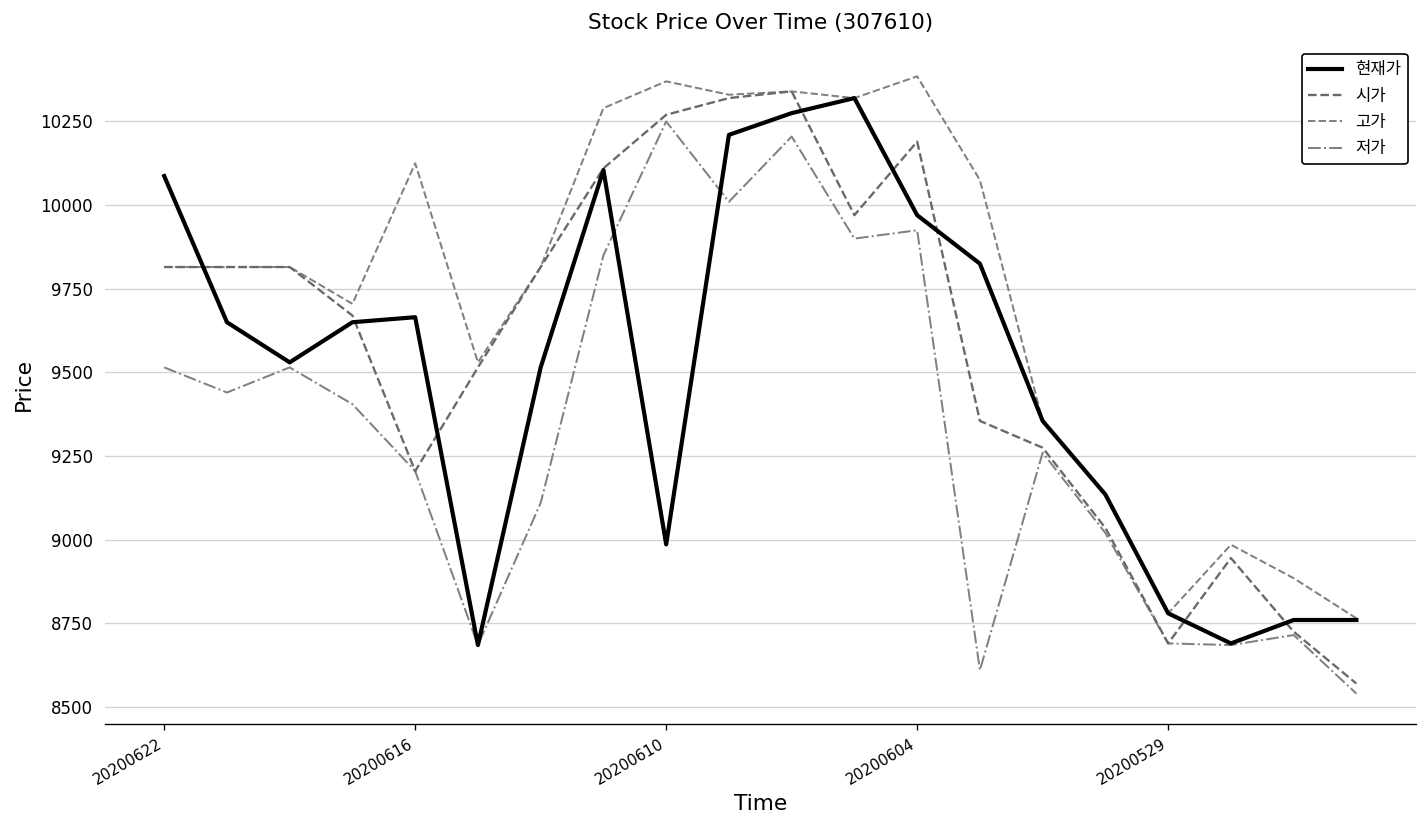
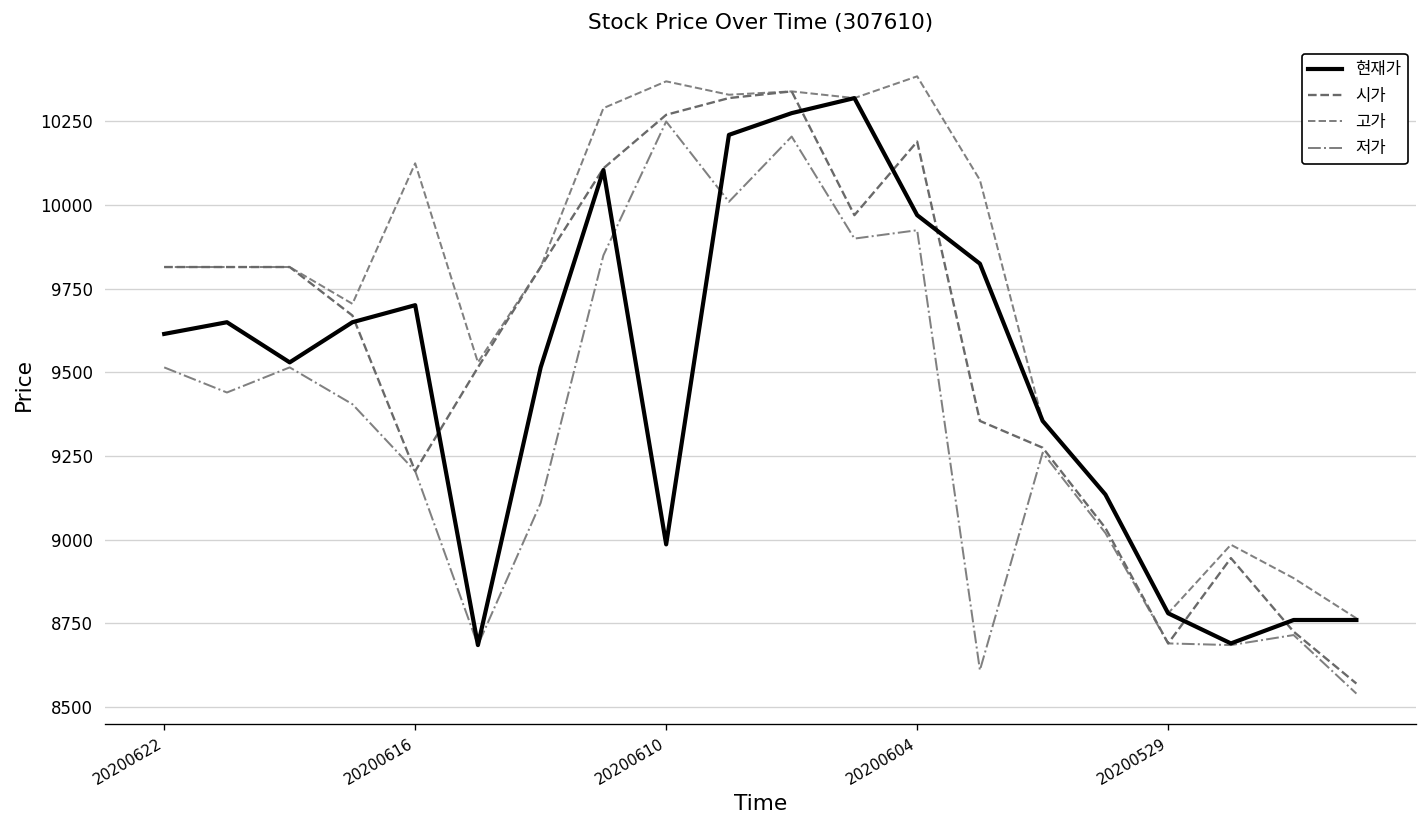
  {
    "현재가": {
-     "20200622": 10090,
-     "20200616": 9670,
+     "20200622": 9620,
+     "20200616": 9700,
      "20200610": 8990,
      "20200604": 9970
    }
  }
